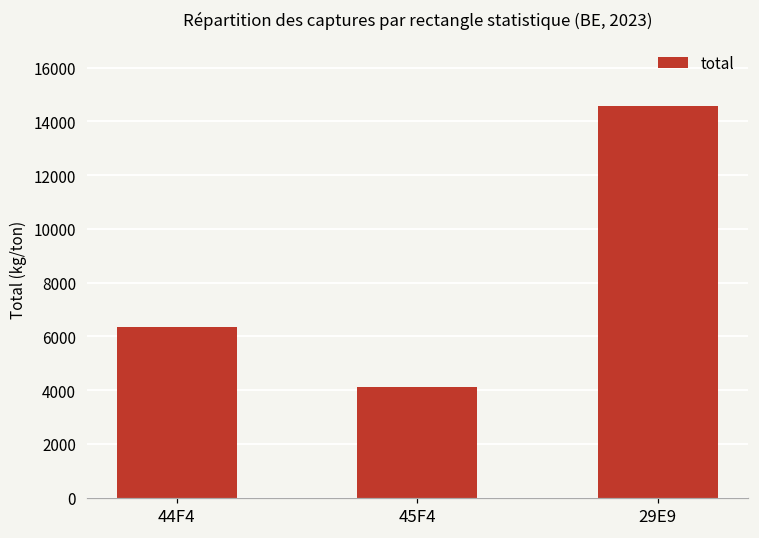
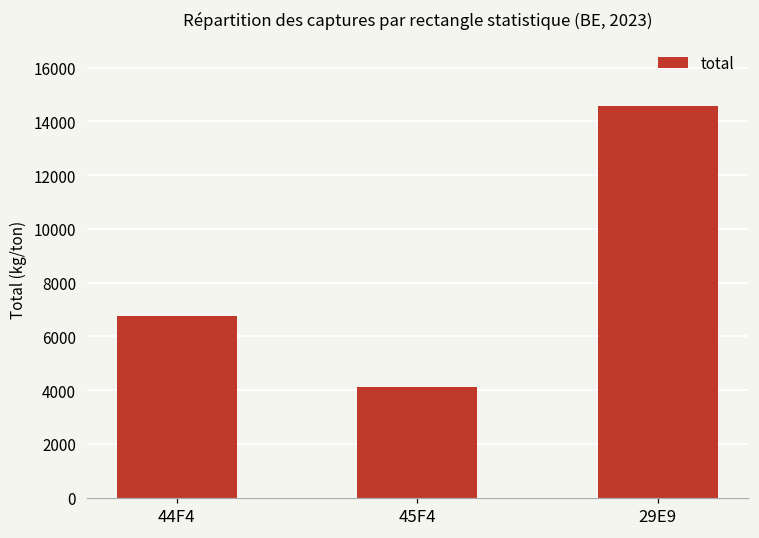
  {
-   "44F4": 6400,
+   "44F4": 6700,
    "45F4": 4100,
    "29E9": 14600
  }
